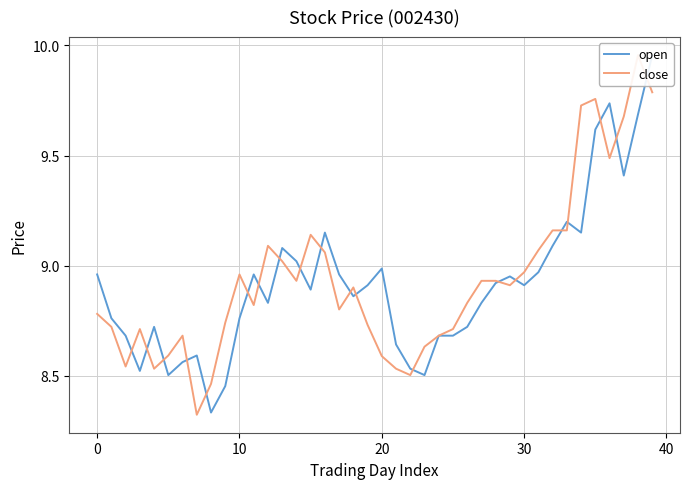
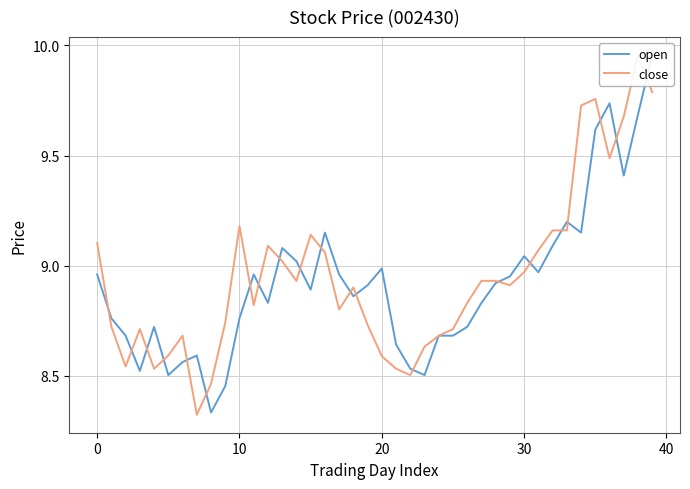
  {
    "open": {
      "0": 8.96,
      "10": 8.76,
      "20": 8.99,
-     "30": 8.91
+     "30": 9.04
    },
    "close": {
-     "0": 8.78,
-     "10": 8.96,
+     "0": 9.10,
+     "10": 9.18,
      "20": 8.59,
      "30": 8.97
    }
  }
